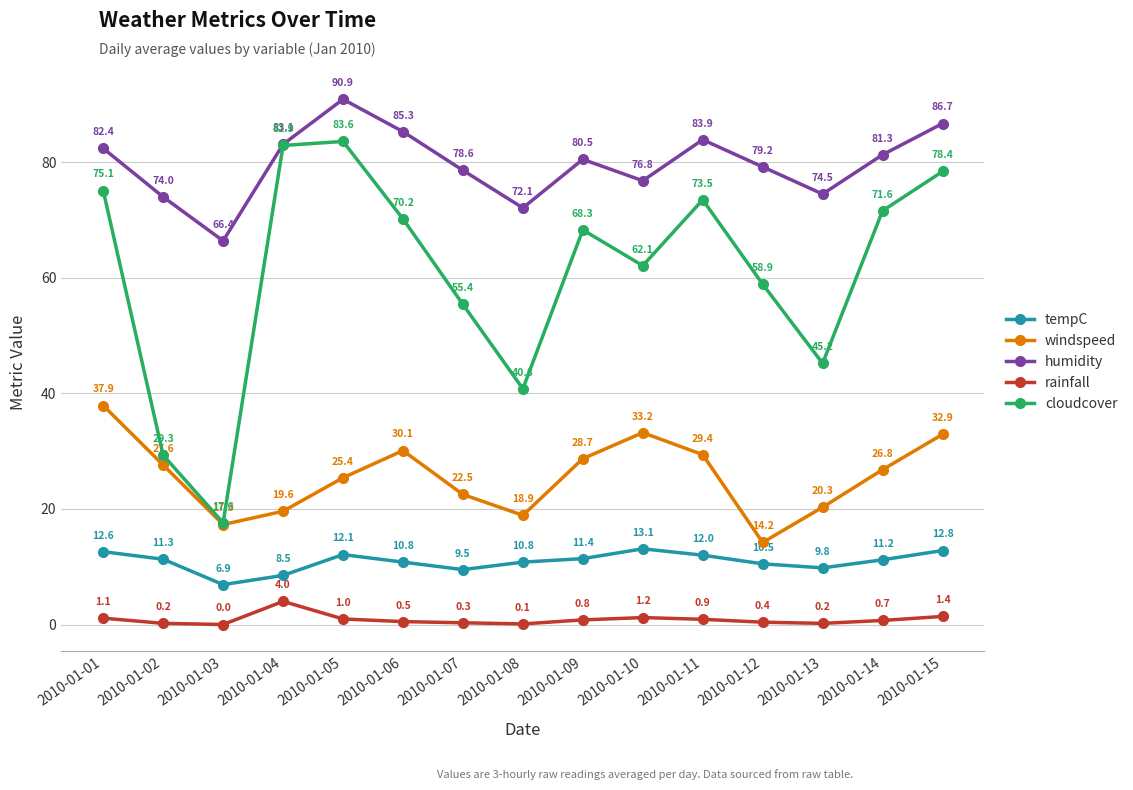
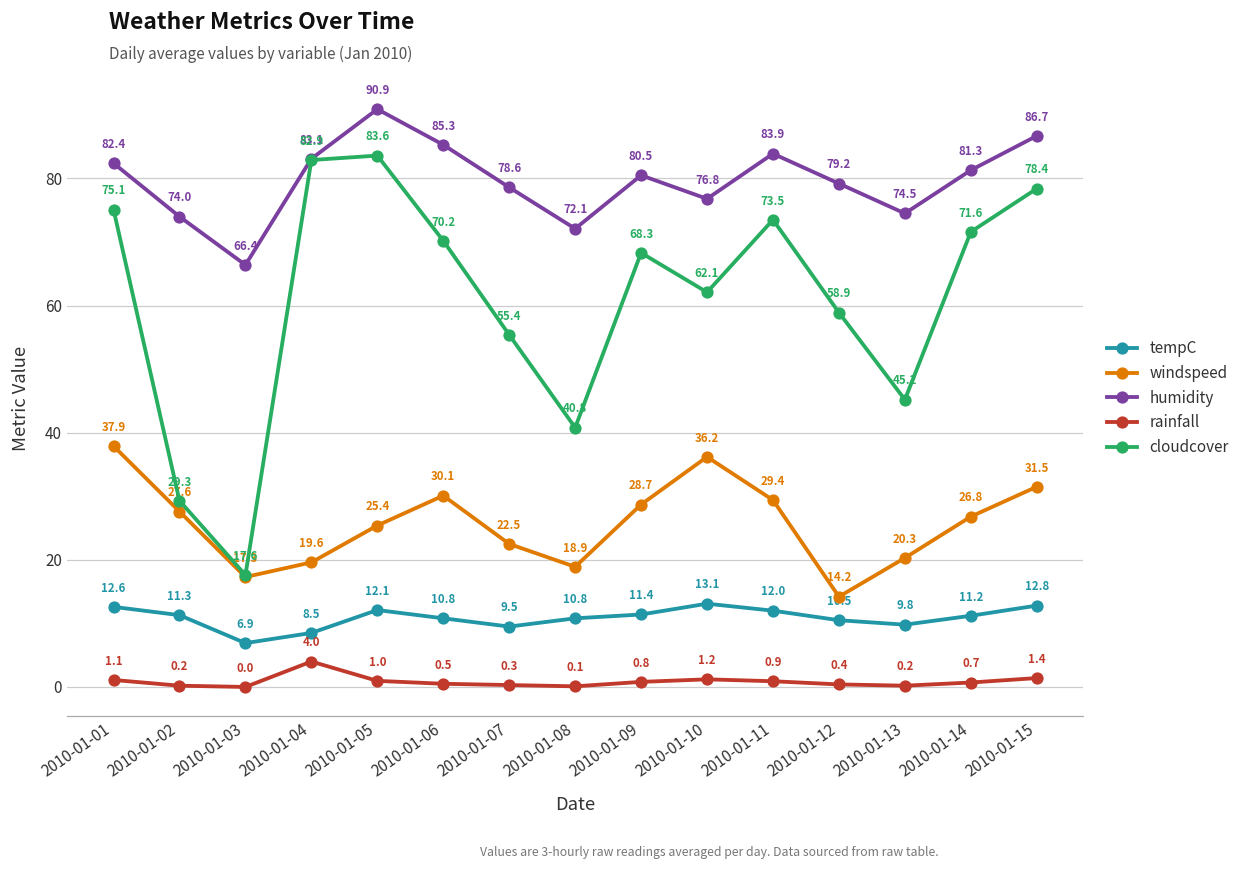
  {
    "tempC": {
      "2010-01-01": 12.6,
      "2010-01-02": 11.3,
      "2010-01-03": 6.9,
      "2010-01-04": 8.5,
      "2010-01-05": 12.1,
      "2010-01-06": 10.8,
      "2010-01-07": 9.5,
      "2010-01-08": 10.8,
      "2010-01-09": 11.4,
      "2010-01-10": 13.1,
      "2010-01-11": 12.0,
      "2010-01-13": 9.8,
      "2010-01-14": 11.2,
      "2010-01-15": 12.8
    },
    "windspeed": {
      "2010-01-01": 37.9,
      "2010-01-04": 19.6,
      "2010-01-05": 25.4,
      "2010-01-06": 30.1,
      "2010-01-07": 22.5,
      "2010-01-08": 18.9,
      "2010-01-09": 28.7,
-     "2010-01-10": 33.2,
+     "2010-01-10": 36.2,
      "2010-01-11": 29.4,
      "2010-01-12": 14.2,
      "2010-01-13": 20.3,
      "2010-01-14": 26.8,
-     "2010-01-15": 32.9
+     "2010-01-15": 31.5
    },
    "humidity": {
      "2010-01-01": 82.4,
      "2010-01-02": 74.0,
      "2010-01-03": 66.4,
      "2010-01-05": 90.9,
      "2010-01-06": 85.3,
      "2010-01-07": 78.6,
      "2010-01-08": 72.1,
      "2010-01-09": 80.5,
      "2010-01-10": 76.8,
      "2010-01-11": 83.9,
      "2010-01-12": 79.2,
      "2010-01-13": 74.5,
      "2010-01-14": 81.3,
      "2010-01-15": 86.7
    },
    "rainfall": {
      "2010-01-01": 1.1,
      "2010-01-02": 0.2,
      "2010-01-03": 0.0,
      "2010-01-04": 4.0,
      "2010-01-05": 1.0,
      "2010-01-06": 0.5,
      "2010-01-07": 0.3,
      "2010-01-08": 0.1,
      "2010-01-09": 0.8,
      "2010-01-10": 1.2,
      "2010-01-11": 0.9,
      "2010-01-12": 0.4,
      "2010-01-13": 0.2,
      "2010-01-14": 0.7,
      "2010-01-15": 1.4
    },
    "cloudcover": {
      "2010-01-01": 75.1,
      "2010-01-02": 29.3,
      "2010-01-05": 83.6,
      "2010-01-06": 70.2,
      "2010-01-07": 55.4,
      "2010-01-08": 40.8,
      "2010-01-09": 68.3,
      "2010-01-10": 62.1,
      "2010-01-11": 73.5,
      "2010-01-12": 58.9,
      "2010-01-13": 45.2,
      "2010-01-14": 71.6,
      "2010-01-15": 78.4
    }
  }
